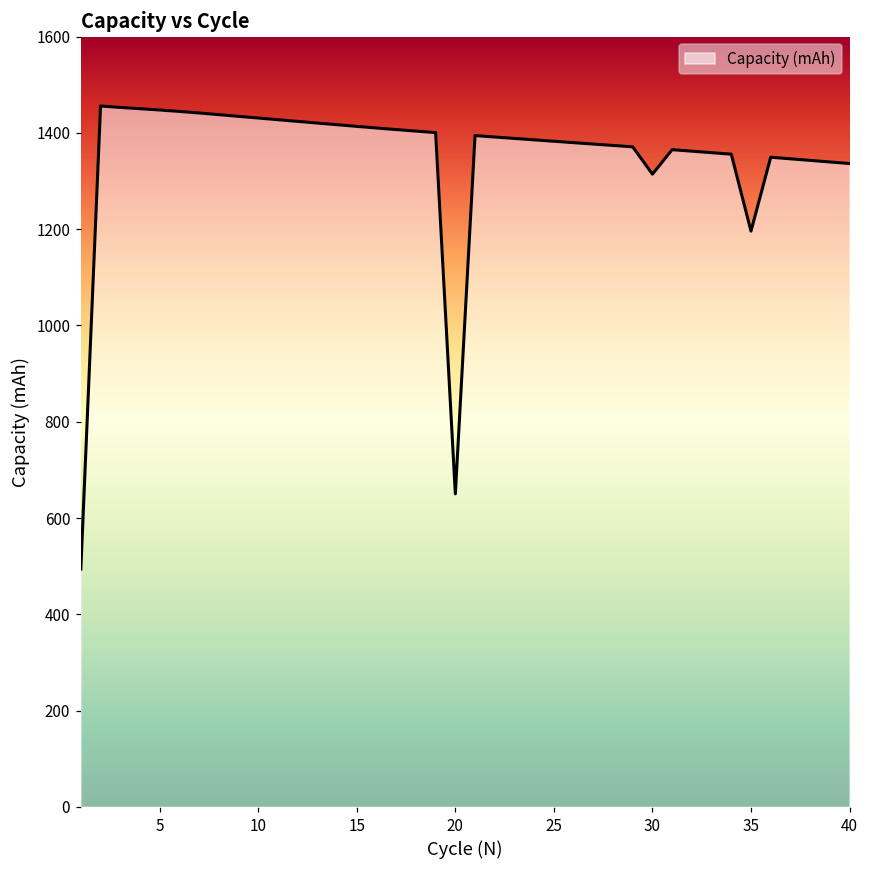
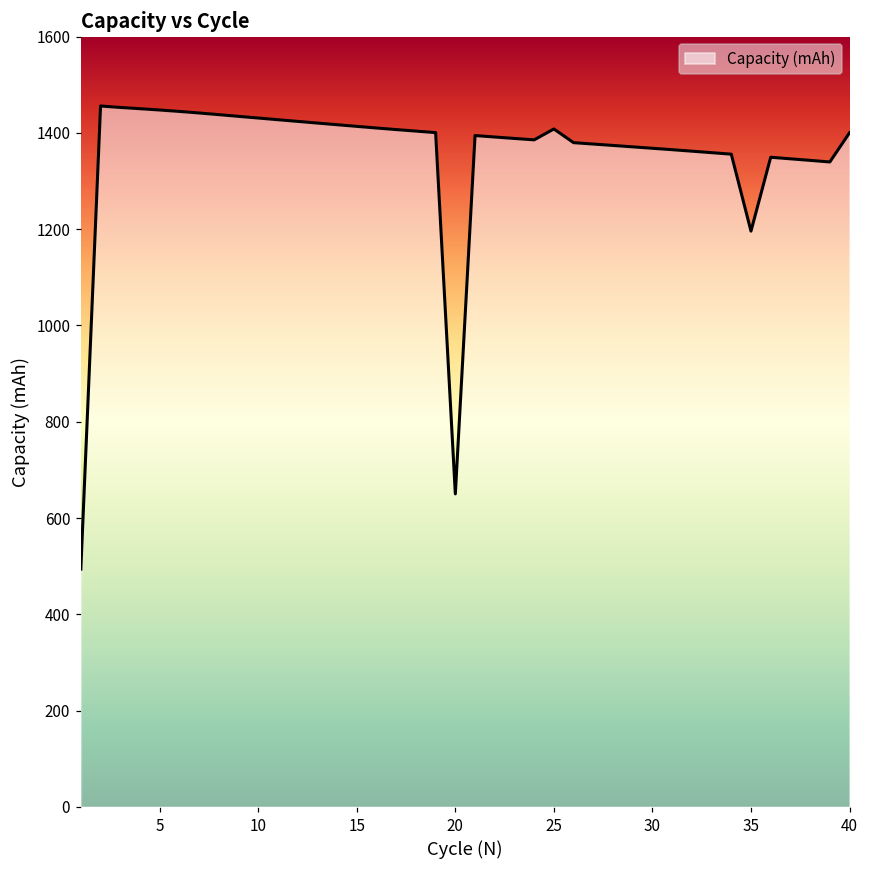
  {
    "5": 1450,
    "10": 1430,
    "15": 1410,
    "20": 650,
-   "25": 1380,
-   "30": 1310,
+   "25": 1410,
+   "30": 1370,
    "35": 1200,
-   "40": 1340
+   "40": 1400
  }
